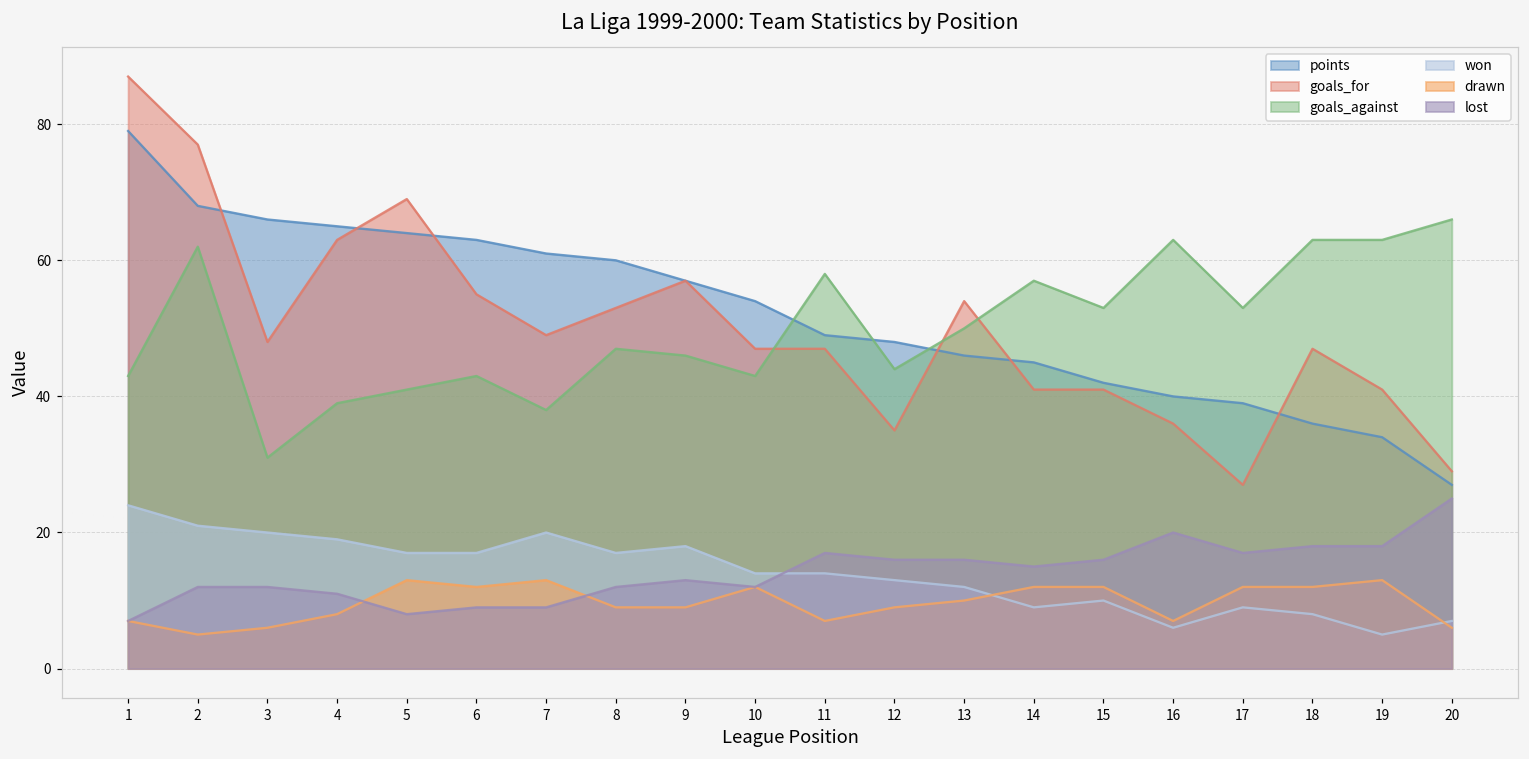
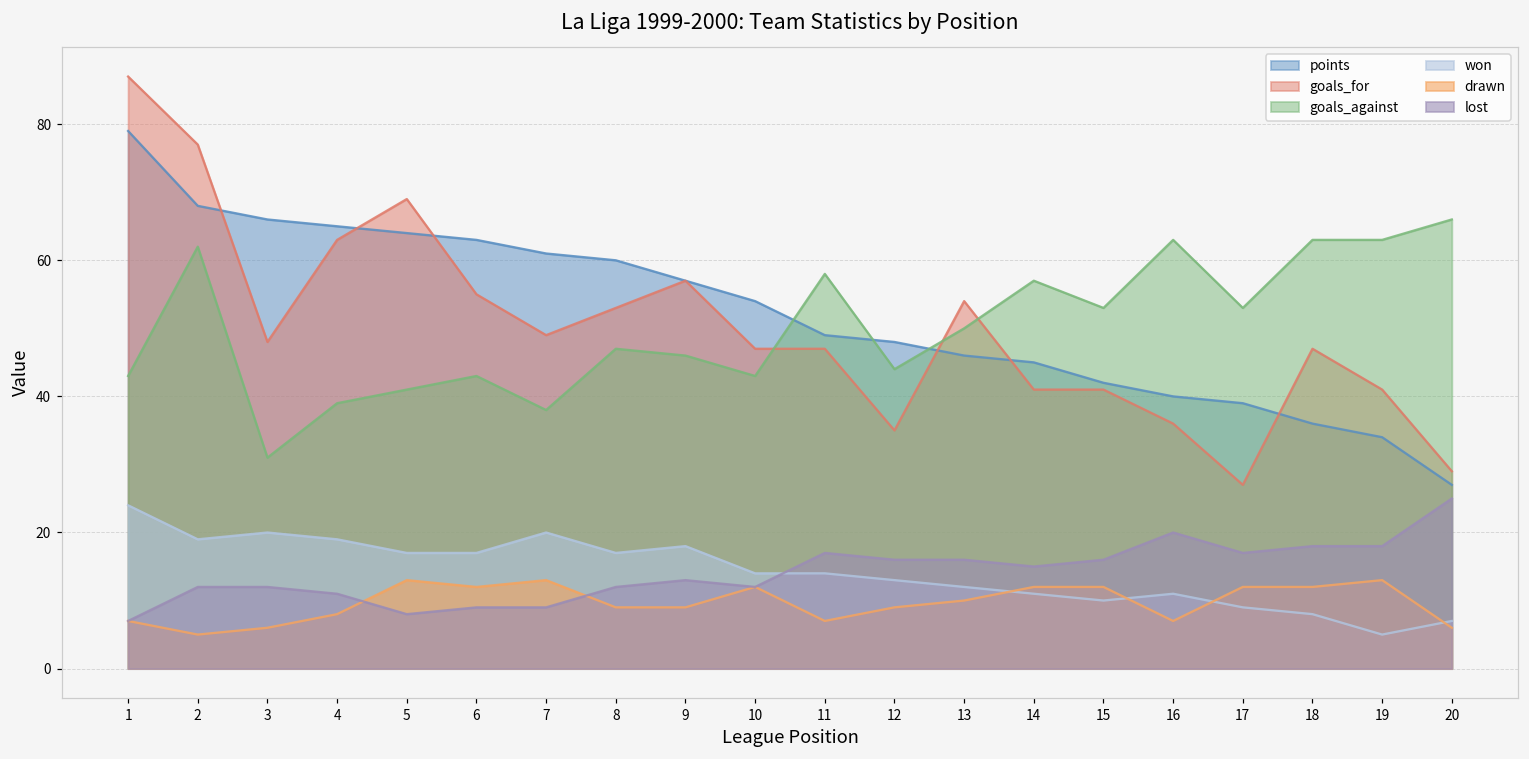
  {
    "won": {
      "1": 24,
-     "2": 21,
+     "2": 19,
      "3": 20,
      "4": 19,
      "5": 17,
      "6": 17,
      "7": 20,
      "8": 17,
      "9": 18,
      "10": 14,
      "11": 14,
      "12": 13,
      "13": 12,
-     "14": 9,
+     "14": 11,
      "15": 10,
-     "16": 6,
+     "16": 11,
      "17": 9,
      "18": 8,
      "19": 5,
      "20": 7
    }
  }
